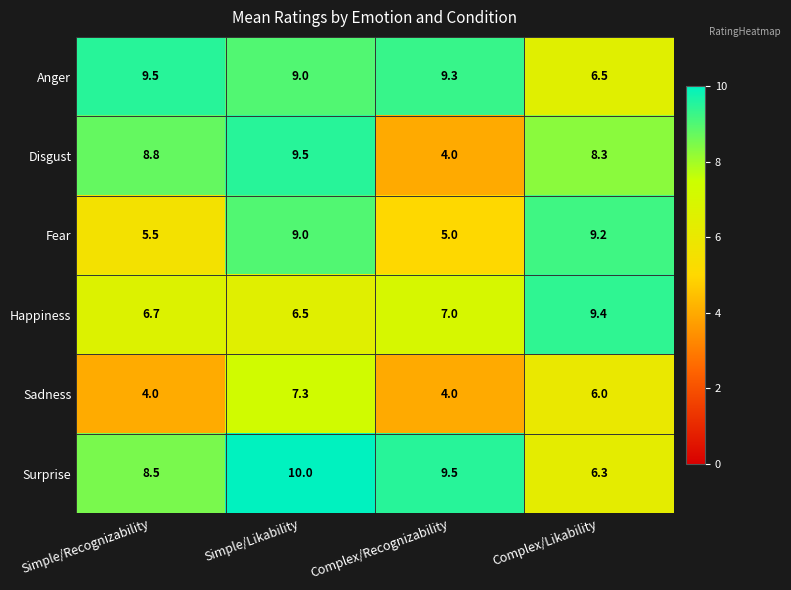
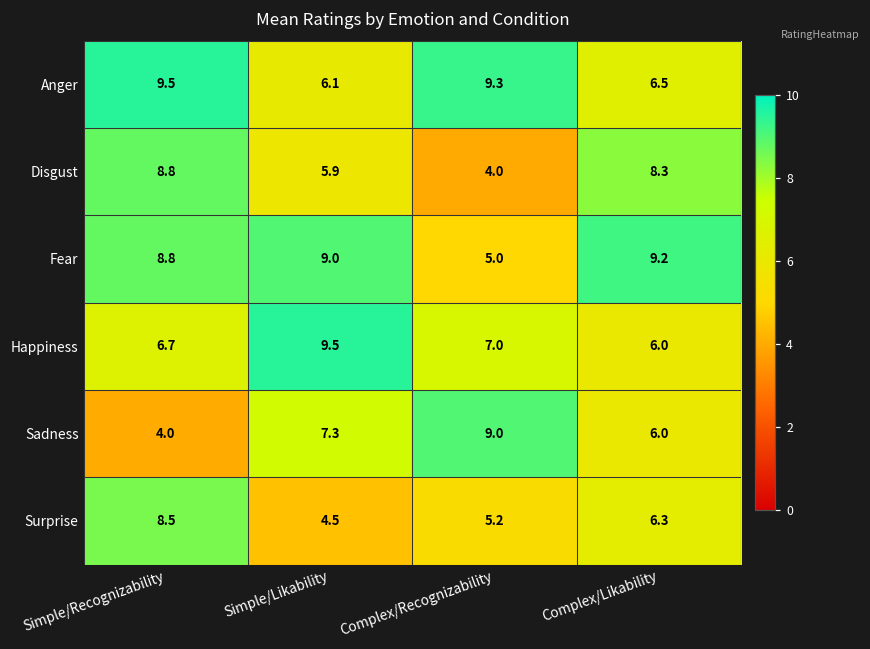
  {
    "Anger": {
      "Simple/Recognizability": 9.5,
-     "Simple/Likability": 9.0,
+     "Simple/Likability": 6.1,
      "Complex/Recognizability": 9.3,
      "Complex/Likability": 6.5
    },
    "Disgust": {
      "Simple/Recognizability": 8.8,
-     "Simple/Likability": 9.5,
+     "Simple/Likability": 5.9,
      "Complex/Recognizability": 4.0,
      "Complex/Likability": 8.3
    },
    "Fear": {
-     "Simple/Recognizability": 5.5,
+     "Simple/Recognizability": 8.8,
      "Simple/Likability": 9.0,
      "Complex/Recognizability": 5.0,
      "Complex/Likability": 9.2
    },
    "Happiness": {
      "Simple/Recognizability": 6.7,
-     "Simple/Likability": 6.5,
+     "Simple/Likability": 9.5,
      "Complex/Recognizability": 7.0,
-     "Complex/Likability": 9.4
+     "Complex/Likability": 6.0
    },
    "Sadness": {
      "Simple/Recognizability": 4.0,
      "Simple/Likability": 7.3,
-     "Complex/Recognizability": 4.0,
+     "Complex/Recognizability": 9.0,
      "Complex/Likability": 6.0
    },
    "Surprise": {
      "Simple/Recognizability": 8.5,
-     "Simple/Likability": 10.0,
-     "Complex/Recognizability": 9.5,
+     "Simple/Likability": 4.5,
+     "Complex/Recognizability": 5.2,
      "Complex/Likability": 6.3
    }
  }
